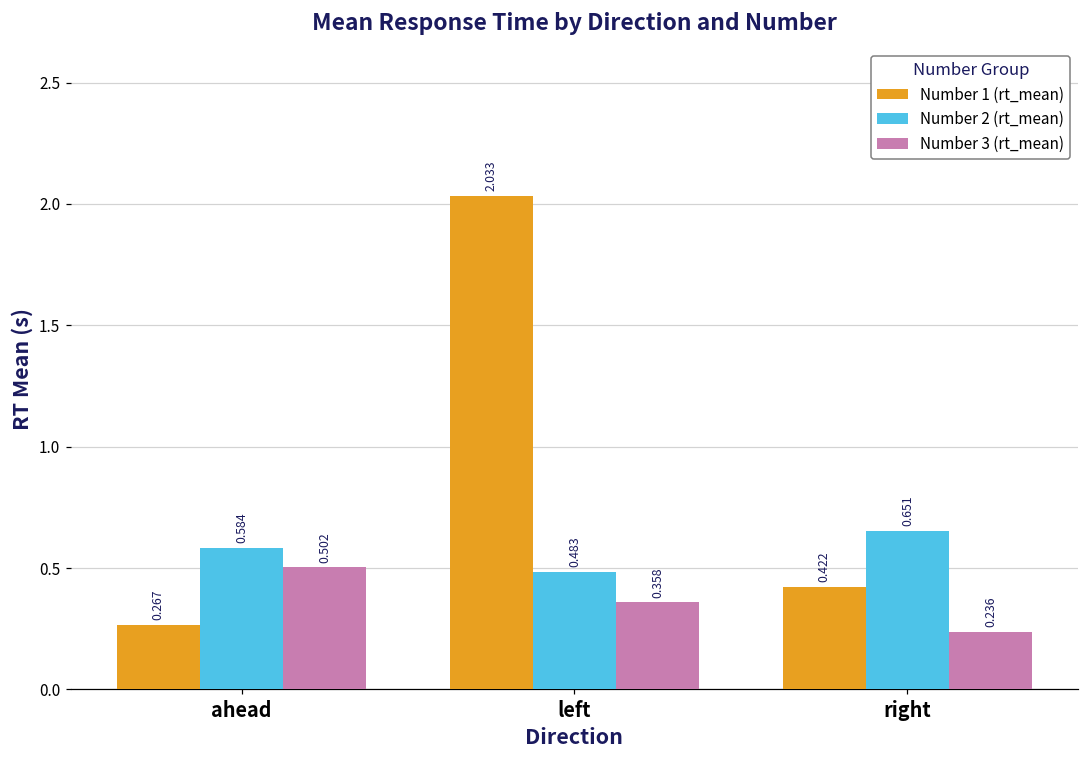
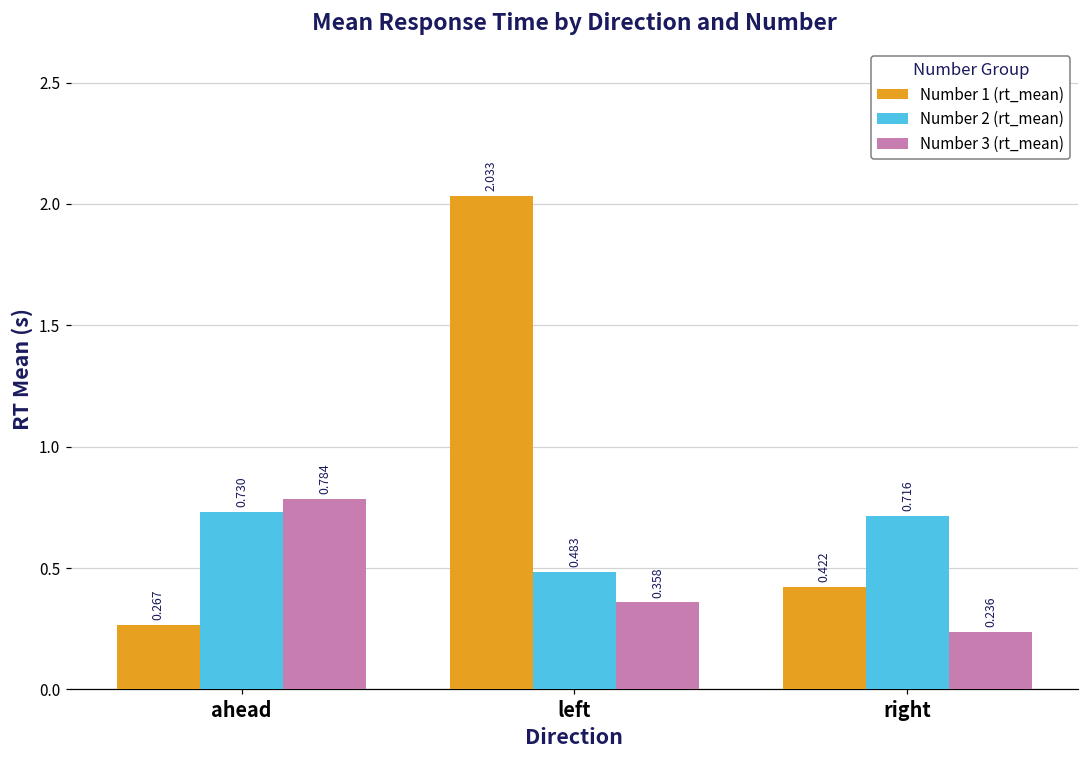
  {
    "Number 1 (rt_mean)": {
      "ahead": 0.267,
      "left": 2.033,
      "right": 0.422
    },
    "Number 2 (rt_mean)": {
-     "ahead": 0.584,
+     "ahead": 0.730,
      "left": 0.483,
-     "right": 0.651
+     "right": 0.716
    },
    "Number 3 (rt_mean)": {
-     "ahead": 0.502,
+     "ahead": 0.784,
      "left": 0.358,
      "right": 0.236
    }
  }
